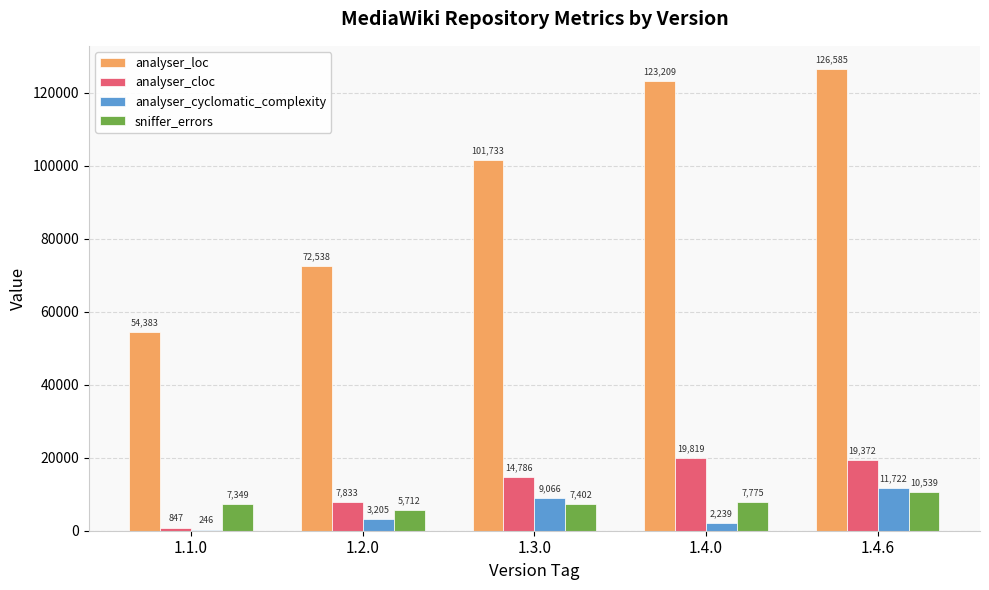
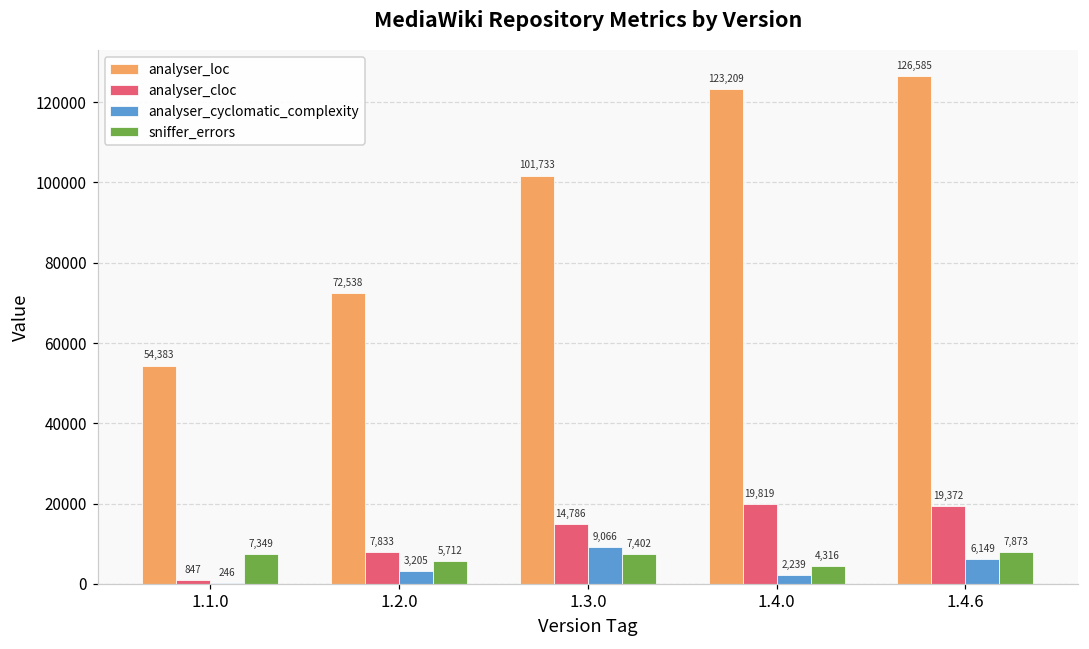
  {
    "analyser_loc": {
      "1.1.0": "54,383",
      "1.2.0": "72,538",
      "1.3.0": "101,733",
      "1.4.0": "123,209",
      "1.4.6": "126,585"
    },
    "analyser_cloc": {
      "1.1.0": "847",
      "1.2.0": "7,833",
      "1.3.0": "14,786",
      "1.4.0": "19,819",
      "1.4.6": "19,372"
    },
    "analyser_cyclomatic_complexity": {
      "1.1.0": "246",
      "1.2.0": "3,205",
      "1.3.0": "9,066",
      "1.4.0": "2,239",
-     "1.4.6": "11,722"
+     "1.4.6": "6,149"
    },
    "sniffer_errors": {
      "1.1.0": "7,349",
      "1.2.0": "5,712",
      "1.3.0": "7,402",
-     "1.4.0": "7,775",
-     "1.4.6": "10,539"
+     "1.4.0": "4,316",
+     "1.4.6": "7,873"
    }
  }
